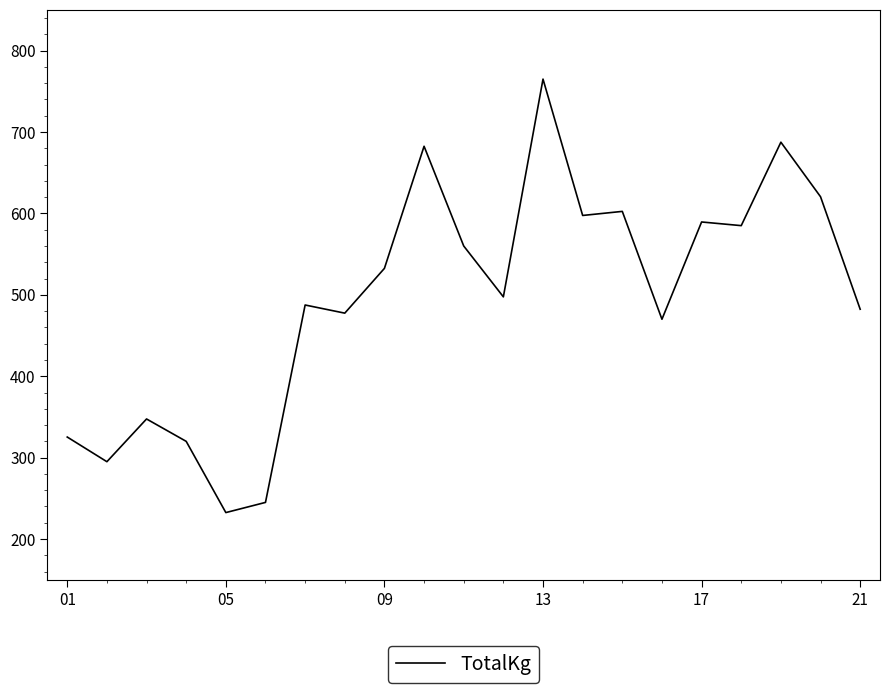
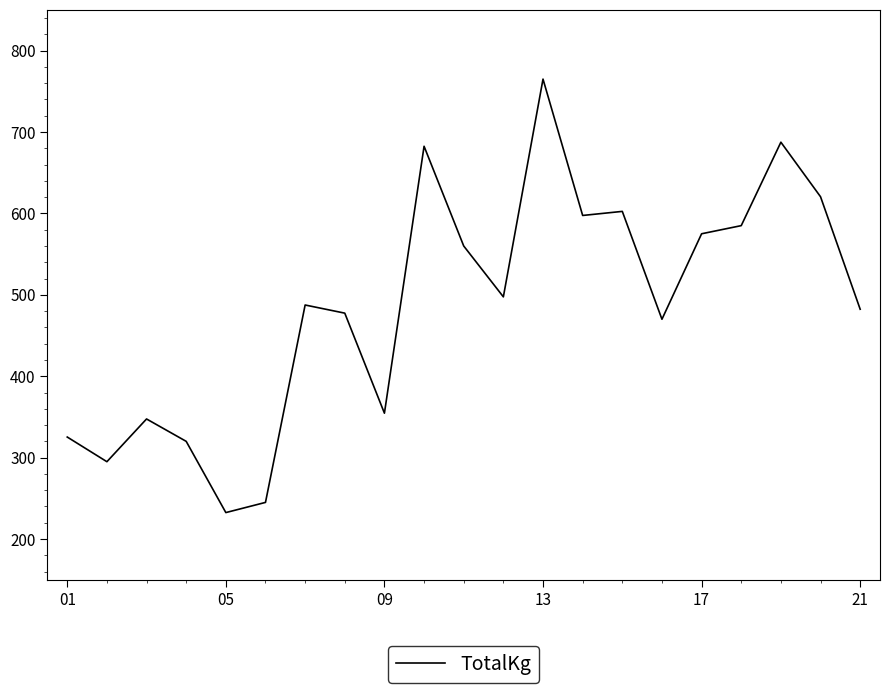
  {
    "01": 330,
    "05": 230,
-   "09": 530,
+   "09": 350,
    "13": 770,
-   "17": 590,
+   "17": 580,
    "21": 480
  }
